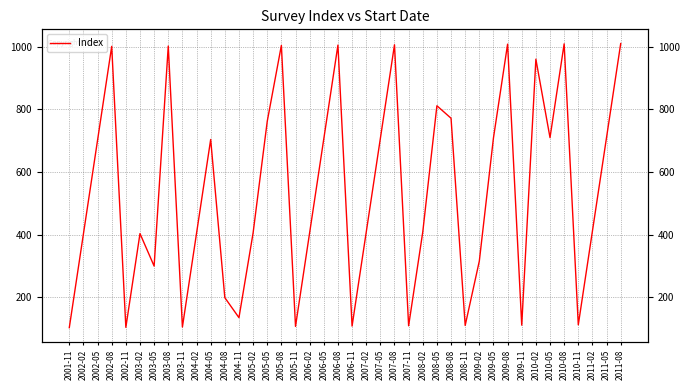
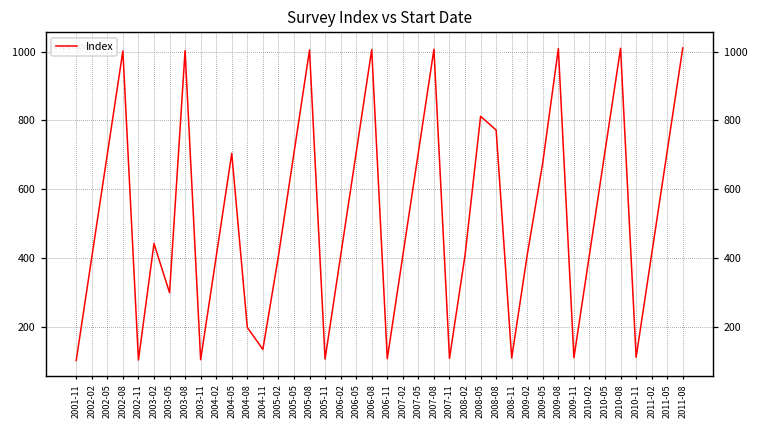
  {
    "2001-11": 100,
    "2002-02": 400,
    "2002-05": 700,
    "2002-08": 1000,
    "2002-11": 100,
-   "2003-02": 400,
+   "2003-02": 440,
    "2003-05": 300,
    "2003-08": 1000,
    "2003-11": 100,
    "2004-02": 400,
    "2004-05": 700,
    "2004-08": 200,
    "2004-11": 130,
    "2005-02": 410,
-   "2005-05": 760,
+   "2005-05": 710,
    "2005-08": 1010,
    "2005-11": 110,
    "2006-02": 410,
    "2006-05": 710,
    "2006-08": 1010,
    "2006-11": 110,
    "2007-02": 410,
    "2007-05": 710,
    "2007-08": 1010,
    "2007-11": 110,
    "2008-02": 410,
    "2008-05": 810,
    "2008-08": 770,
    "2008-11": 110,
-   "2009-02": 320,
-   "2009-05": 710,
+   "2009-02": 410,
+   "2009-05": 680,
    "2009-08": 1010,
    "2009-11": 110,
-   "2010-02": 960,
+   "2010-02": 410,
    "2010-05": 710,
    "2010-08": 1010,
    "2010-11": 110,
    "2011-02": 410,
    "2011-05": 710,
    "2011-08": 1010
  }
